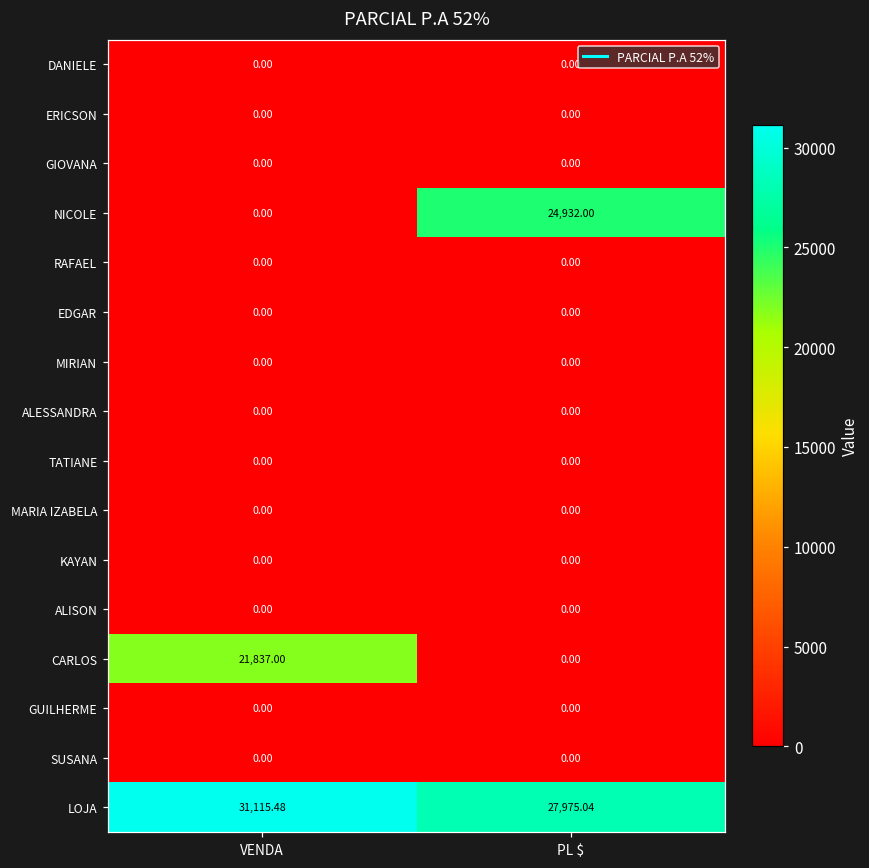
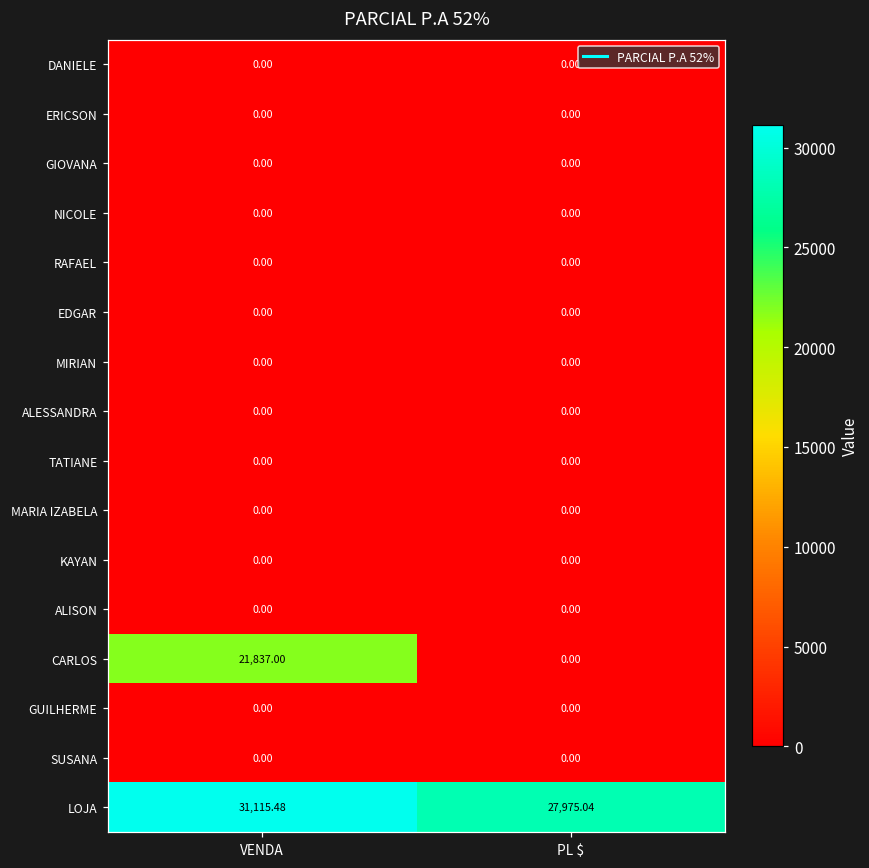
  {
    "DANIELE": {
      "VENDA": "0.00"
    },
    "ERICSON": {
      "VENDA": "0.00",
      "PL $": "0.00"
    },
    "GIOVANA": {
      "VENDA": "0.00",
      "PL $": "0.00"
    },
    "NICOLE": {
      "VENDA": "0.00",
-     "PL $": "24,932.00"
+     "PL $": "0.00"
    },
    "RAFAEL": {
      "VENDA": "0.00",
      "PL $": "0.00"
    },
    "EDGAR": {
      "VENDA": "0.00",
      "PL $": "0.00"
    },
    "MIRIAN": {
      "VENDA": "0.00",
      "PL $": "0.00"
    },
    "ALESSANDRA": {
      "VENDA": "0.00",
      "PL $": "0.00"
    },
    "TATIANE": {
      "VENDA": "0.00",
      "PL $": "0.00"
    },
    "MARIA IZABELA": {
      "VENDA": "0.00",
      "PL $": "0.00"
    },
    "KAYAN": {
      "VENDA": "0.00",
      "PL $": "0.00"
    },
    "ALISON": {
      "VENDA": "0.00",
      "PL $": "0.00"
    },
    "CARLOS": {
      "VENDA": "21,837.00",
      "PL $": "0.00"
    },
    "GUILHERME": {
      "VENDA": "0.00",
      "PL $": "0.00"
    },
    "SUSANA": {
      "VENDA": "0.00",
      "PL $": "0.00"
    },
    "LOJA": {
      "VENDA": "31,115.48",
      "PL $": "27,975.04"
    }
  }
